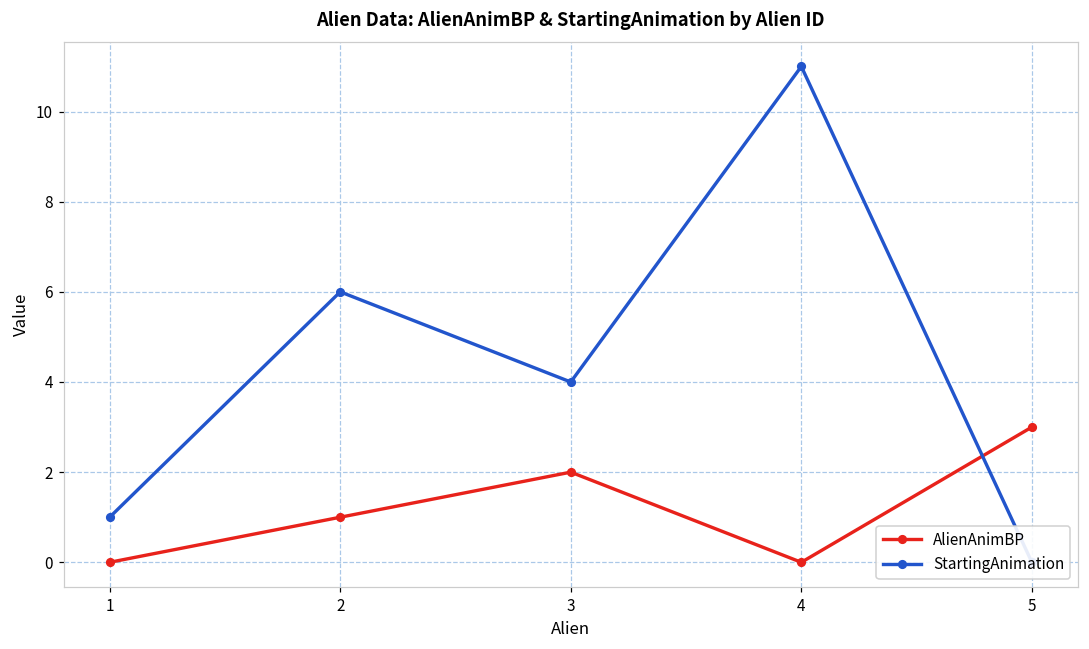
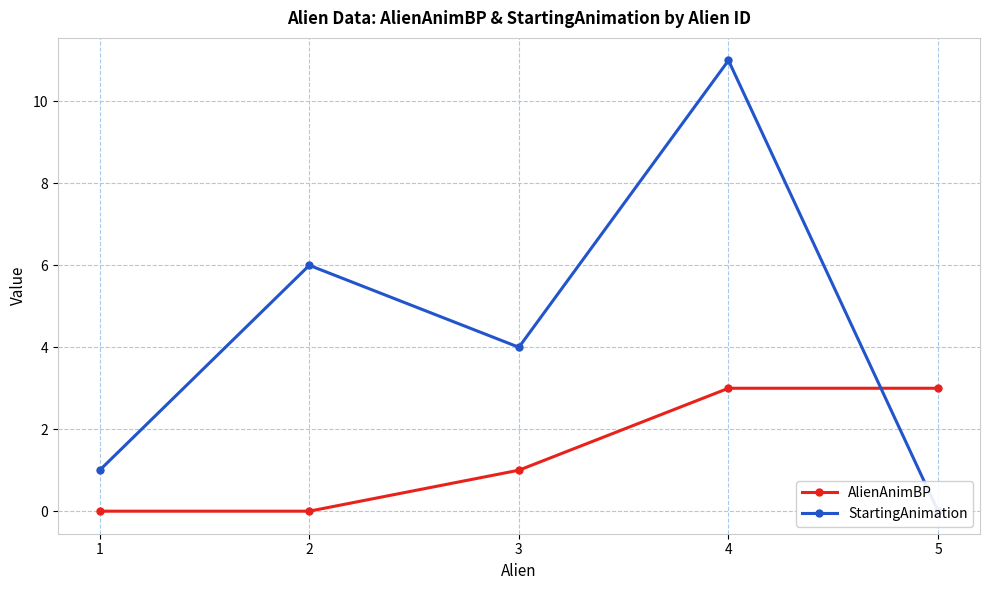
  {
    "AlienAnimBP": {
      "1": 0,
-     "2": 1,
-     "3": 2,
-     "4": 0,
+     "2": 0,
+     "3": 1,
+     "4": 3,
      "5": 3
    },
    "StartingAnimation": {
      "1": 1,
      "2": 6,
      "3": 4,
      "4": 11
    }
  }
